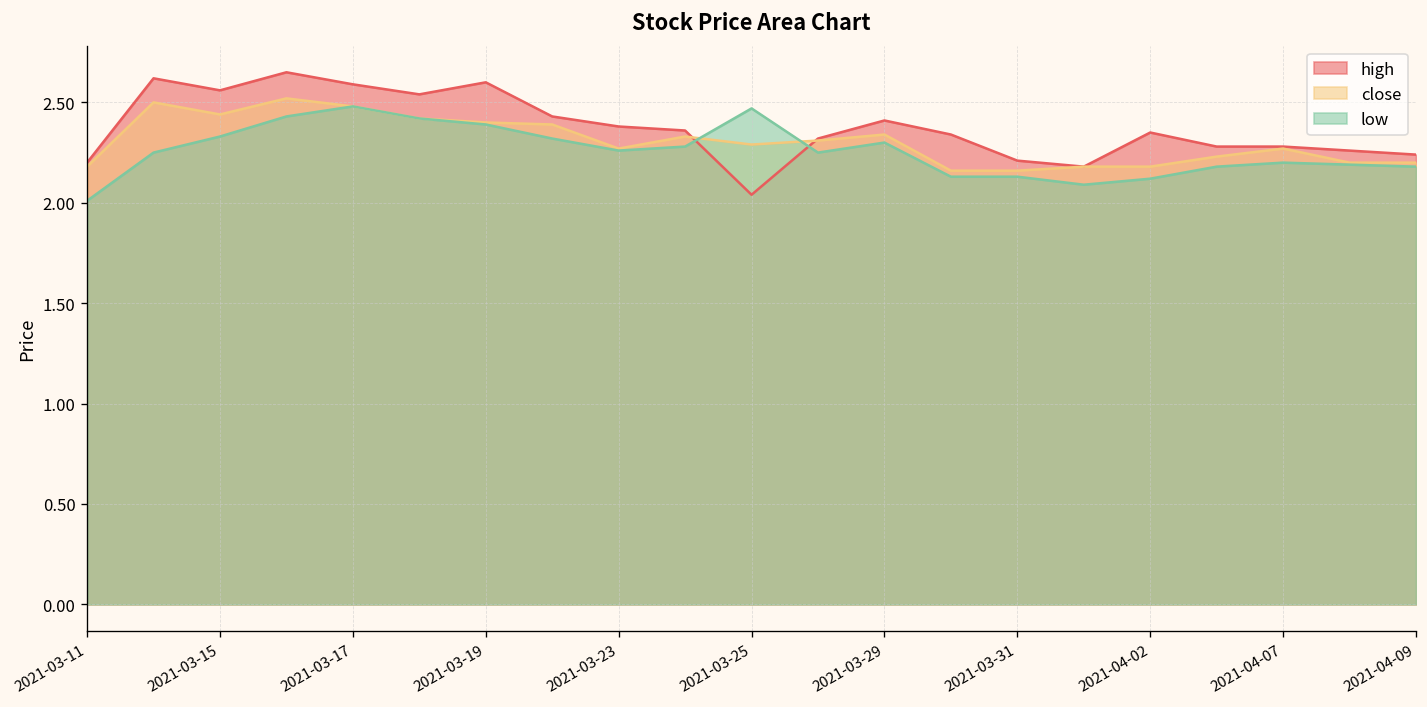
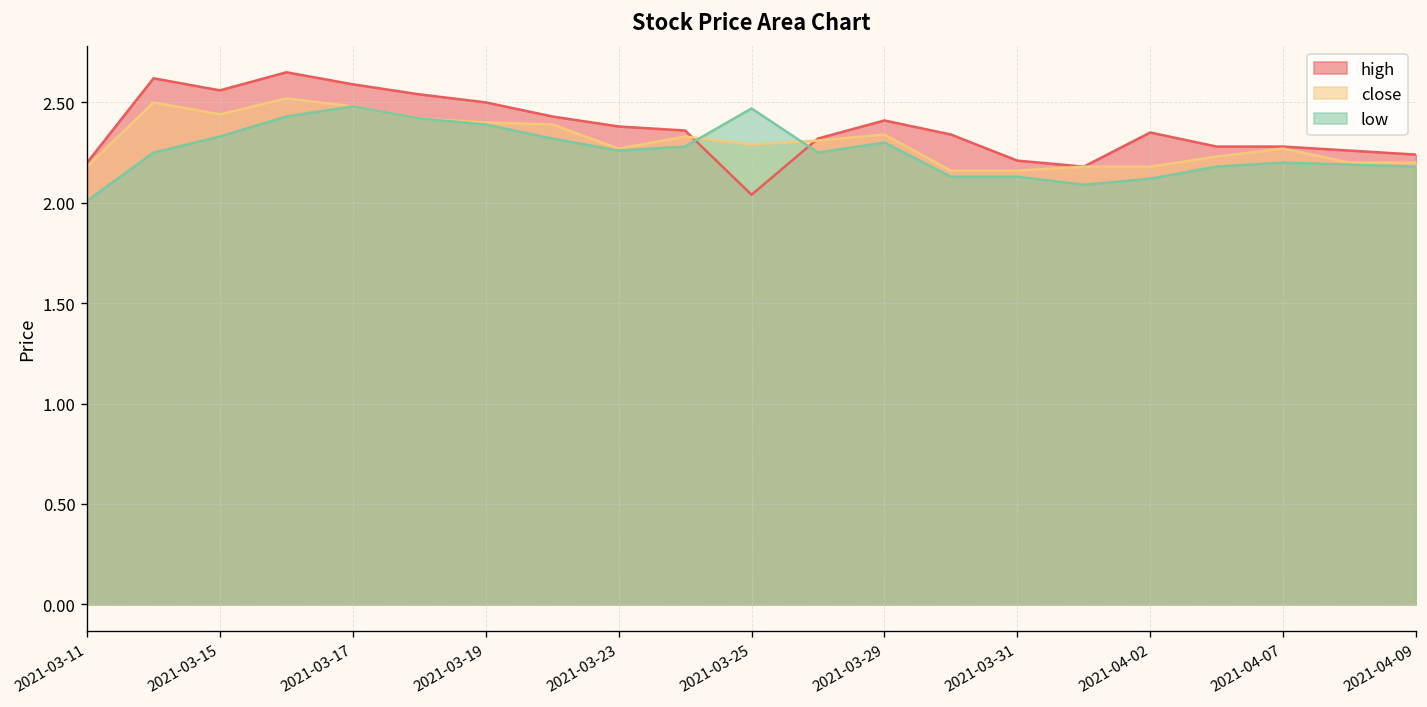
  {
    "high": {
      "2021-03-11": 2.2,
      "2021-03-15": 2.56,
      "2021-03-17": 2.6,
-     "2021-03-19": 2.6,
+     "2021-03-19": 2.5,
      "2021-03-23": 2.38,
      "2021-03-25": 2.04,
      "2021-03-29": 2.4,
      "2021-03-31": 2.2,
      "2021-04-02": 2.35,
      "2021-04-09": 2.24
    },
    "close": {
      "2021-03-11": 2.18,
      "2021-03-15": 2.44,
      "2021-03-25": 2.3,
      "2021-03-29": 2.34,
      "2021-03-31": 2.16,
      "2021-04-02": 2.18,
      "2021-04-09": 2.2
    },
    "low": {
      "2021-03-11": 2.0,
      "2021-03-15": 2.33,
      "2021-03-25": 2.47,
      "2021-03-29": 2.3,
      "2021-03-31": 2.13,
      "2021-04-02": 2.12,
      "2021-04-07": 2.2,
      "2021-04-09": 2.18
    }
  }
